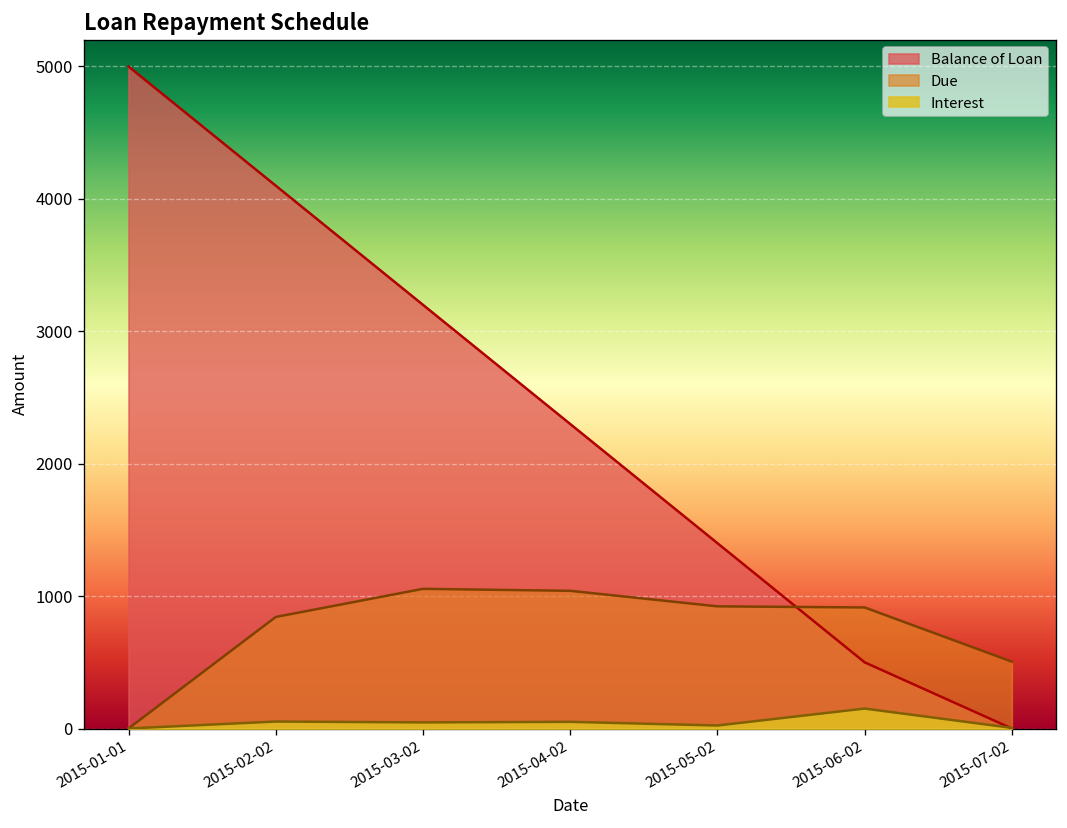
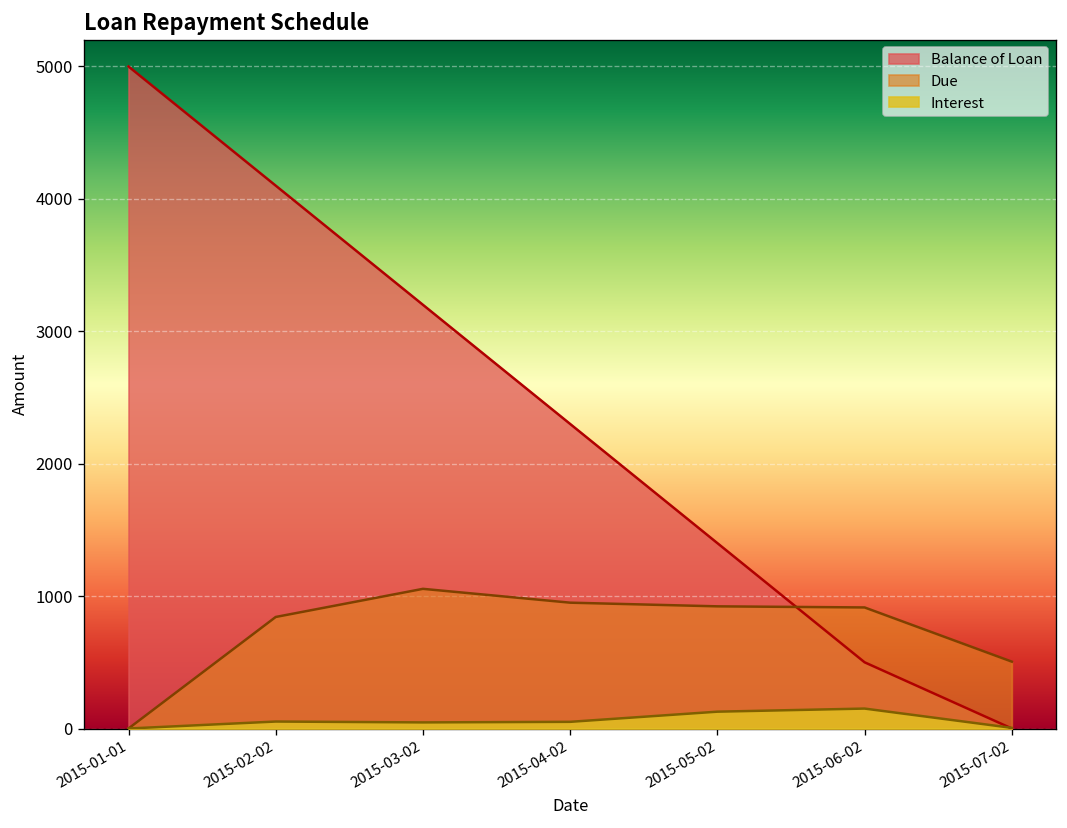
  {
    "Balance of Loan": {
      "2015-01-01": 5000,
      "2015-02-02": 4100,
      "2015-03-02": 3200,
      "2015-04-02": 2300,
      "2015-05-02": 1400,
      "2015-06-02": 500
    },
    "Due": {
      "2015-02-02": 840,
      "2015-03-02": 1050,
-     "2015-04-02": 1040,
+     "2015-04-02": 950,
      "2015-05-02": 920,
      "2015-06-02": 910,
      "2015-07-02": 500
    },
    "Interest": {
      "2015-02-02": 50,
      "2015-03-02": 50,
      "2015-04-02": 50,
-     "2015-05-02": 20,
+     "2015-05-02": 130,
      "2015-06-02": 150
    }
  }
